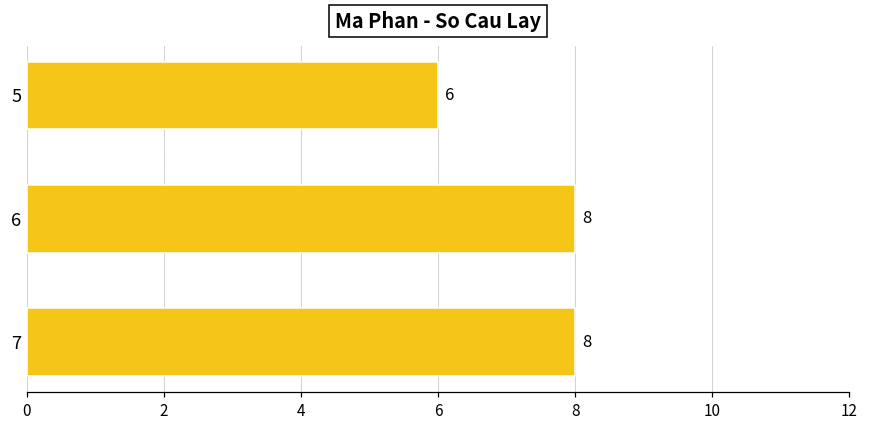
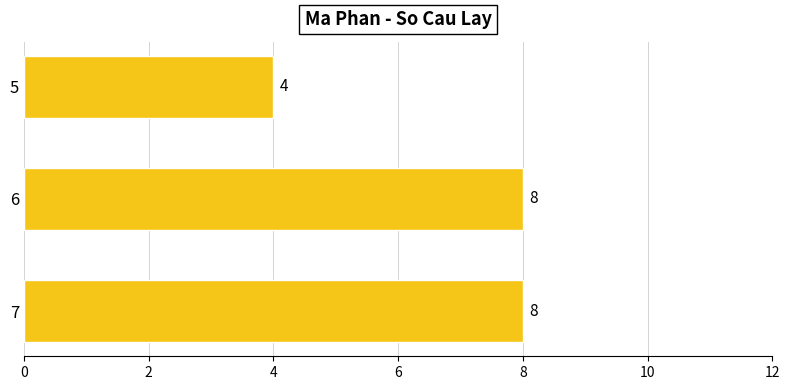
  {
-   "5": 6,
+   "5": 4,
    "6": 8,
    "7": 8
  }
